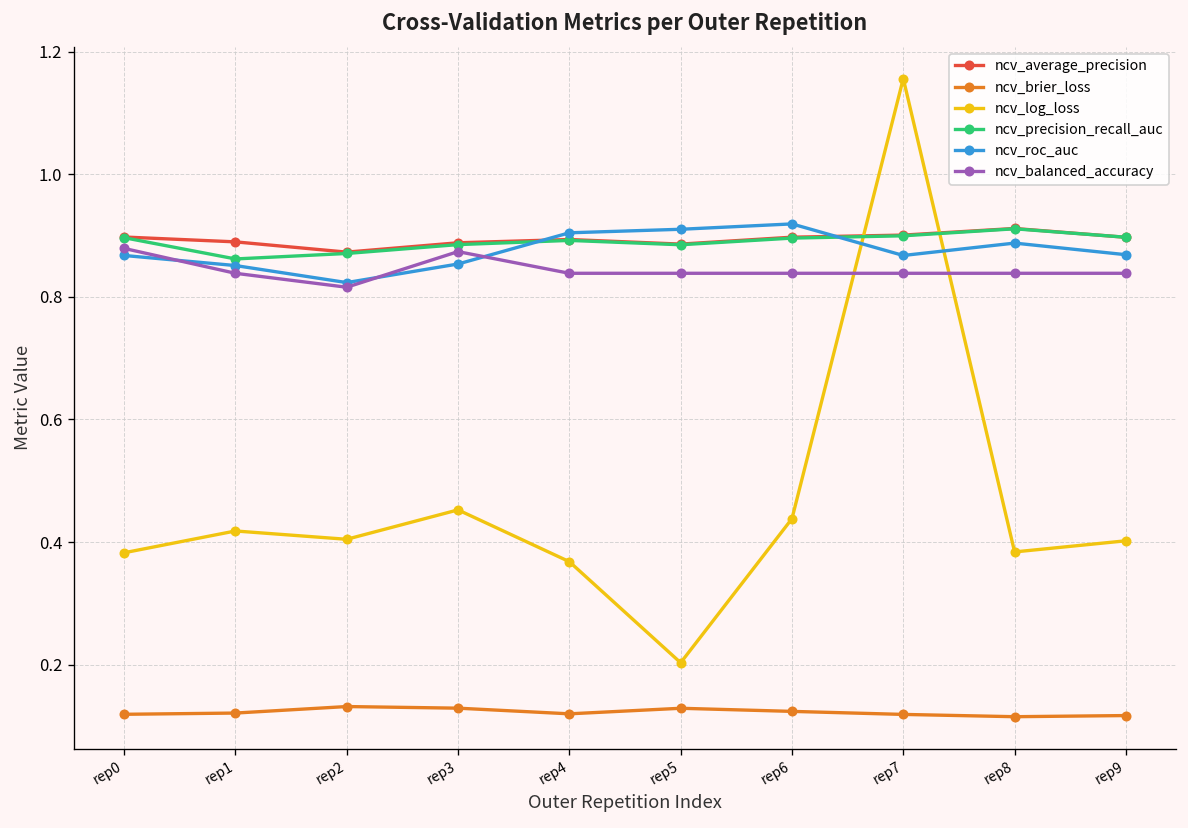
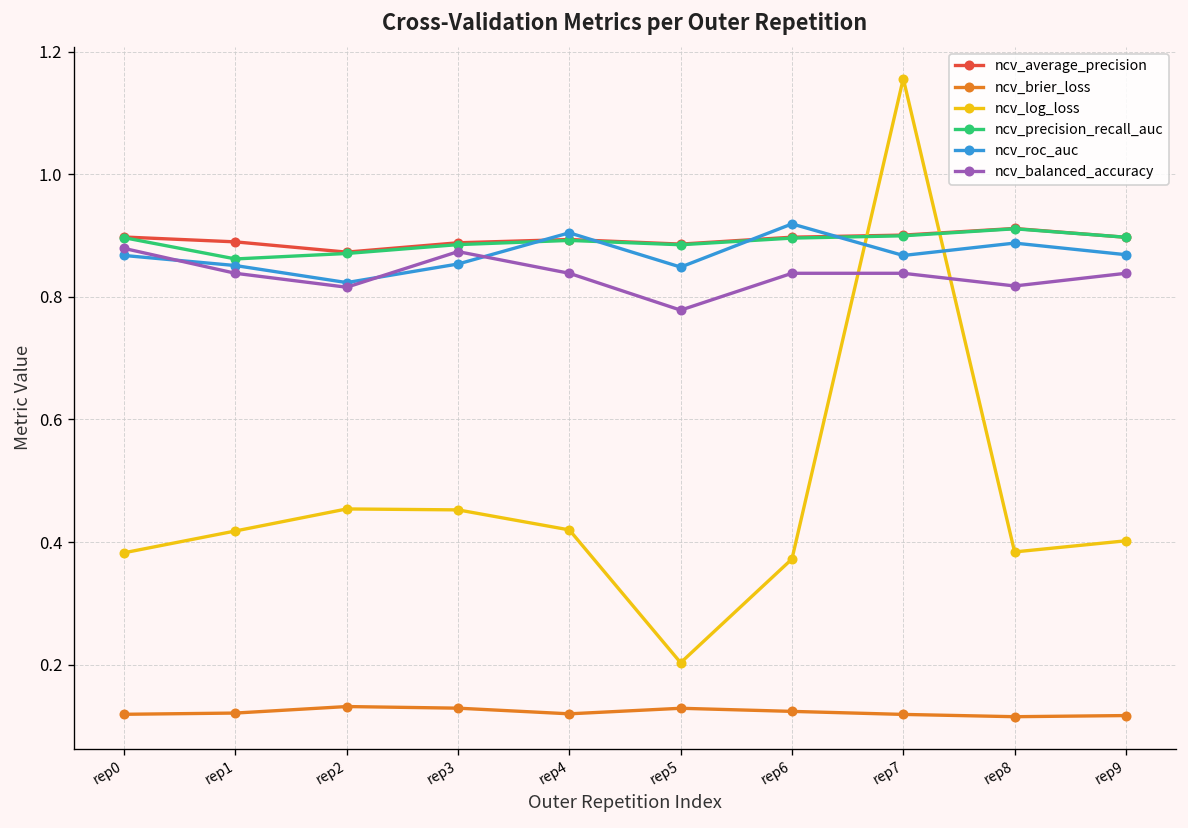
  {
    "ncv_log_loss": {
      "rep0": 0.38,
      "rep1": 0.42,
-     "rep2": 0.40,
+     "rep2": 0.45,
      "rep3": 0.45,
-     "rep4": 0.37,
+     "rep4": 0.42,
      "rep5": 0.20,
-     "rep6": 0.44,
+     "rep6": 0.37,
      "rep7": 1.16,
      "rep8": 0.38,
      "rep9": 0.40
    },
    "ncv_precision_recall_auc": {
      "rep1": 0.86
    },
    "ncv_roc_auc": {
      "rep0": 0.87,
      "rep1": 0.85,
      "rep2": 0.82,
      "rep3": 0.85,
      "rep4": 0.90,
-     "rep5": 0.91,
+     "rep5": 0.85,
      "rep6": 0.92,
      "rep7": 0.87,
      "rep8": 0.89,
      "rep9": 0.87
    },
    "ncv_balanced_accuracy": {
      "rep0": 0.88,
      "rep1": 0.84,
      "rep2": 0.82,
      "rep3": 0.87,
      "rep4": 0.84,
-     "rep5": 0.84,
+     "rep5": 0.78,
      "rep6": 0.84,
      "rep7": 0.84,
-     "rep8": 0.84,
+     "rep8": 0.82,
      "rep9": 0.84
    }
  }
